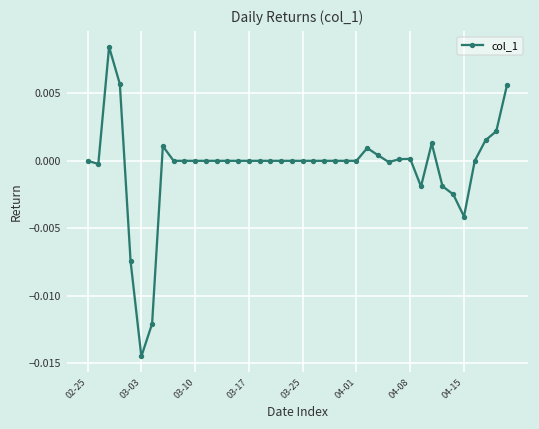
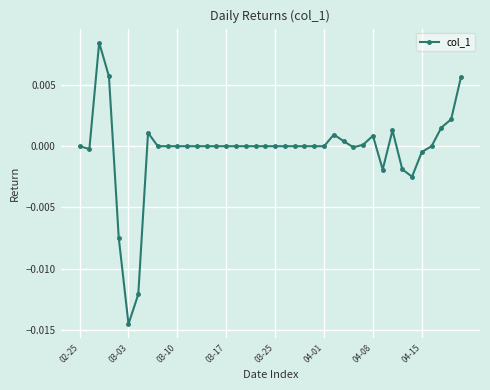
  {
    "02-25": 0.0000,
    "03-03": -0.0145,
    "03-10": 0.0000,
    "03-17": 0.0000,
    "03-25": 0.0000,
    "04-01": 0.0000,
-   "04-08": 0.0001,
-   "04-15": -0.0041
+   "04-08": 0.0009,
+   "04-15": -0.0005
  }
